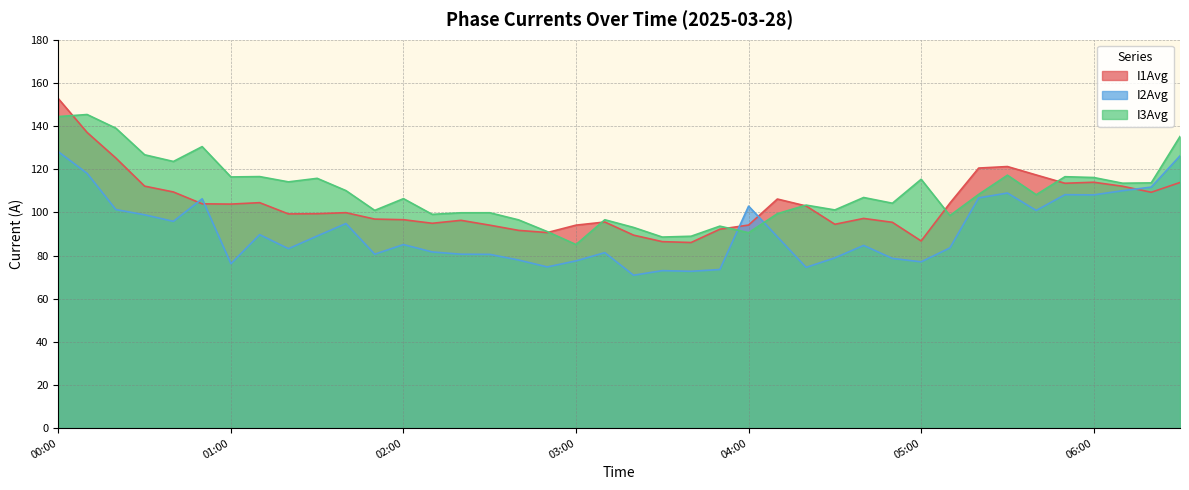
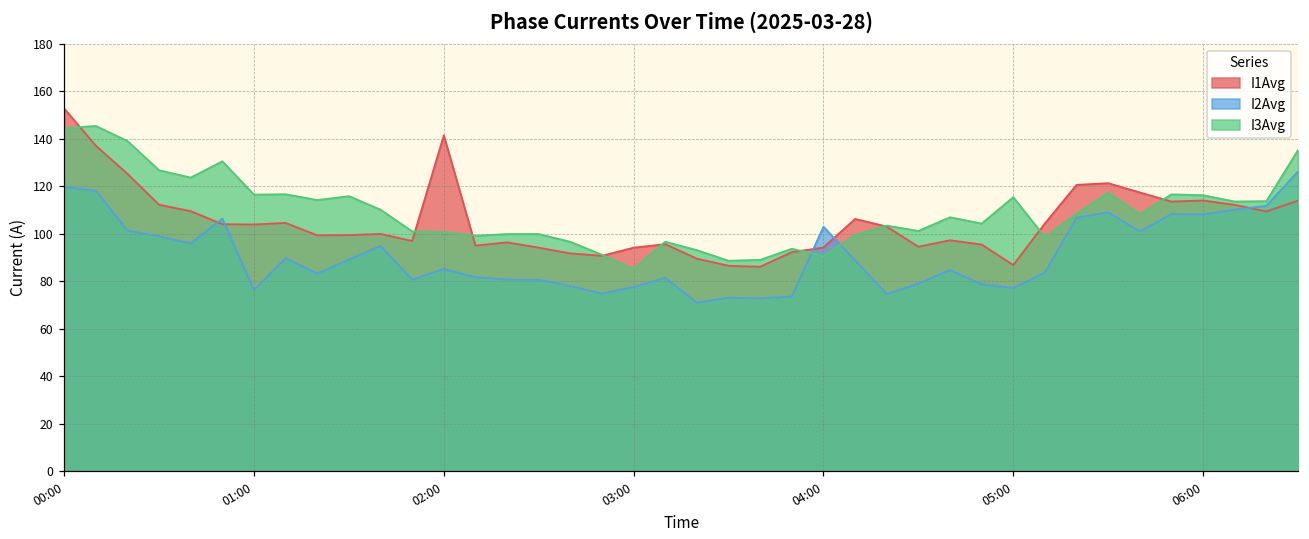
  {
    "I1Avg": {
      "00:00": 153,
      "01:00": 104,
-     "02:00": 97,
+     "02:00": 141,
      "03:00": 94,
      "04:00": 94,
      "05:00": 87,
      "06:00": 114
    },
    "I2Avg": {
-     "00:00": 128,
+     "00:00": 120,
      "01:00": 76,
      "02:00": 85,
      "03:00": 78,
      "04:00": 103,
      "05:00": 77,
      "06:00": 108
    },
    "I3Avg": {
      "00:00": 144,
      "01:00": 116,
-     "02:00": 106,
+     "02:00": 101,
      "03:00": 85,
      "04:00": 91,
      "05:00": 115,
      "06:00": 116
    }
  }
